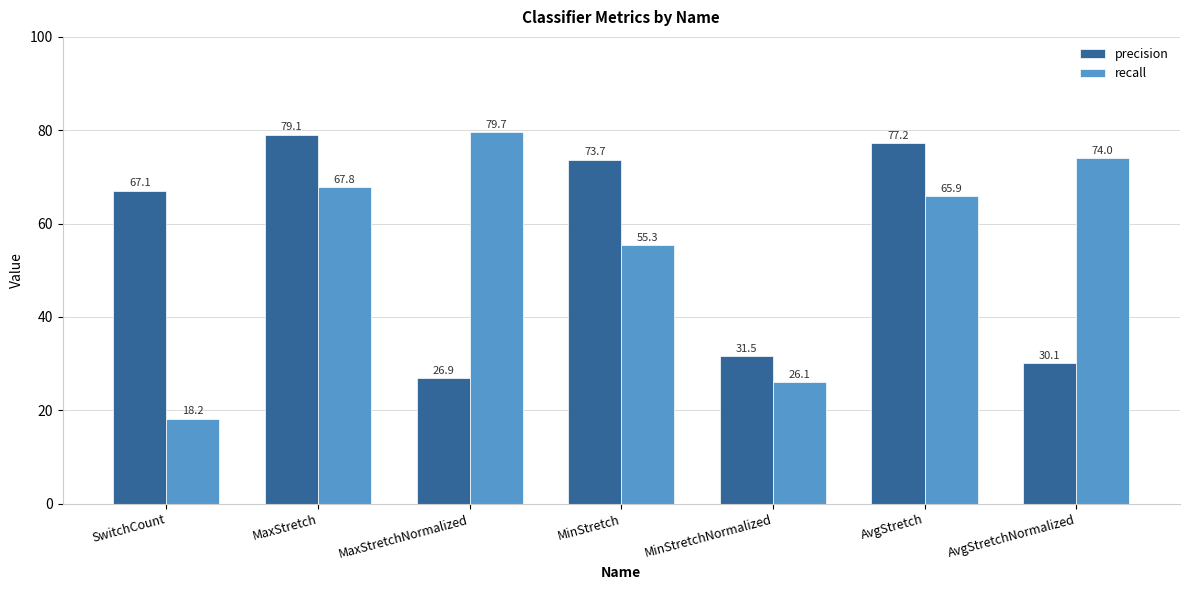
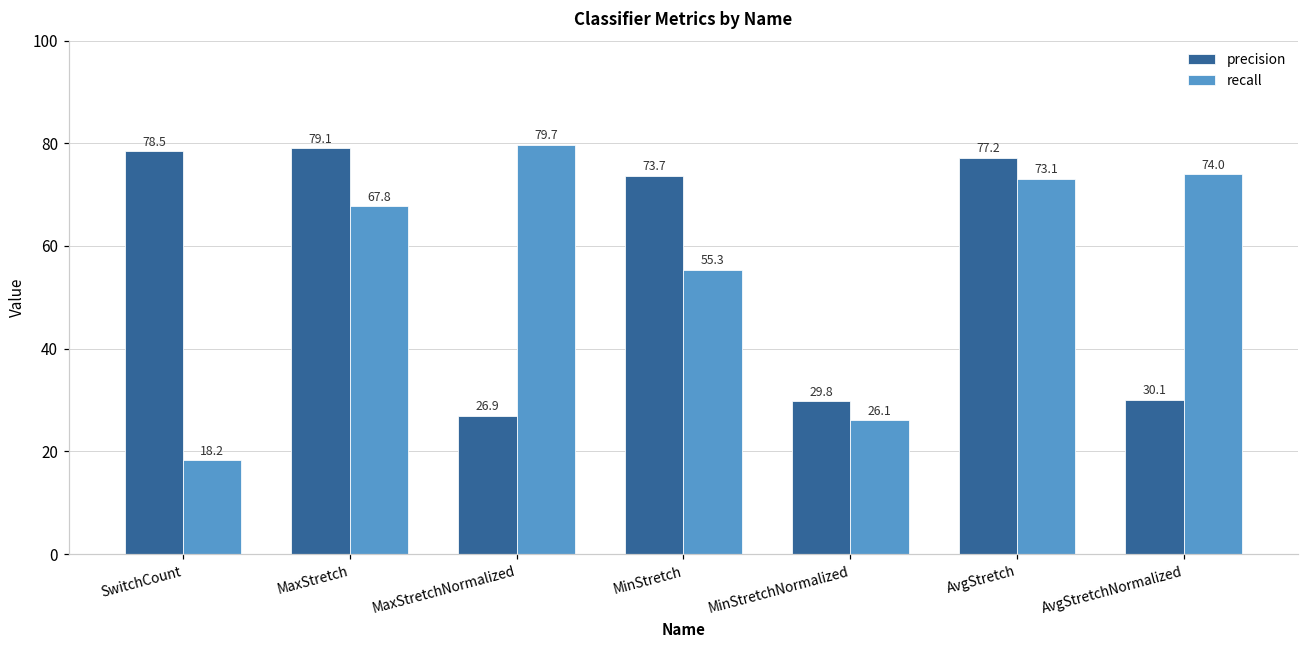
  {
    "precision": {
-     "SwitchCount": 67.1,
+     "SwitchCount": 78.5,
      "MaxStretch": 79.1,
      "MaxStretchNormalized": 26.9,
      "MinStretch": 73.7,
-     "MinStretchNormalized": 31.5,
+     "MinStretchNormalized": 29.8,
      "AvgStretch": 77.2,
      "AvgStretchNormalized": 30.1
    },
    "recall": {
      "SwitchCount": 18.2,
      "MaxStretch": 67.8,
      "MaxStretchNormalized": 79.7,
      "MinStretch": 55.3,
      "MinStretchNormalized": 26.1,
-     "AvgStretch": 65.9,
+     "AvgStretch": 73.1,
      "AvgStretchNormalized": 74.0
    }
  }
